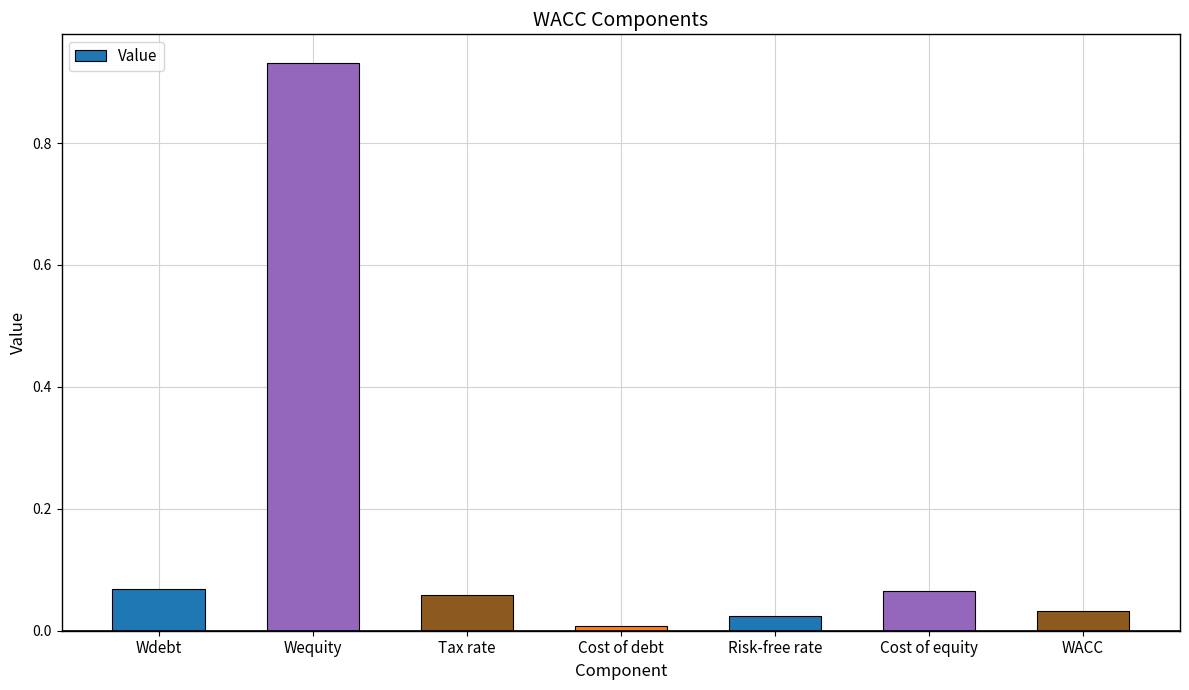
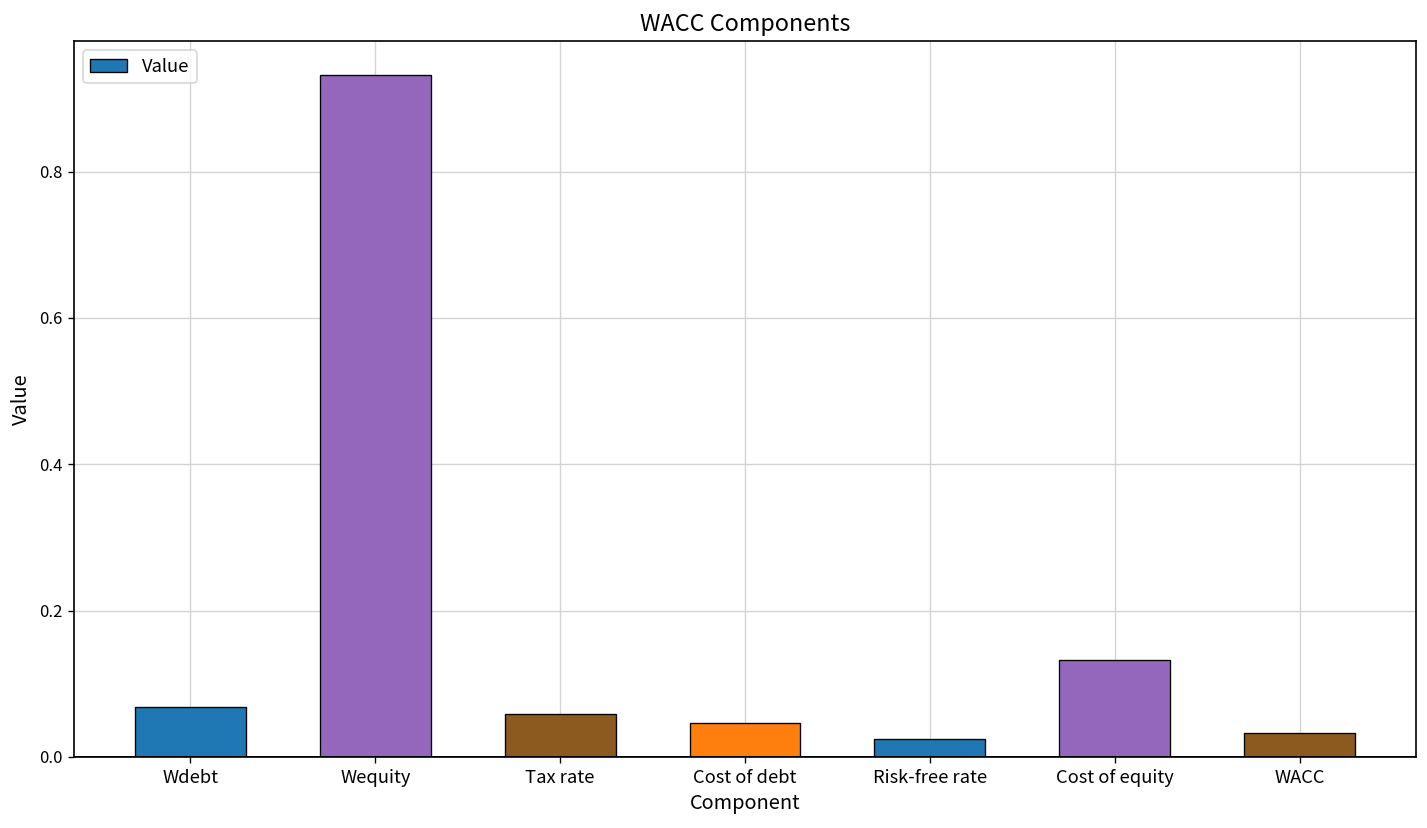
  {
    "Wdebt": 0.07,
    "Wequity": 0.93,
    "Tax rate": 0.06,
-   "Cost of debt": 0.01,
+   "Cost of debt": 0.05,
    "Risk-free rate": 0.02,
-   "Cost of equity": 0.07,
+   "Cost of equity": 0.13,
    "WACC": 0.03
  }
